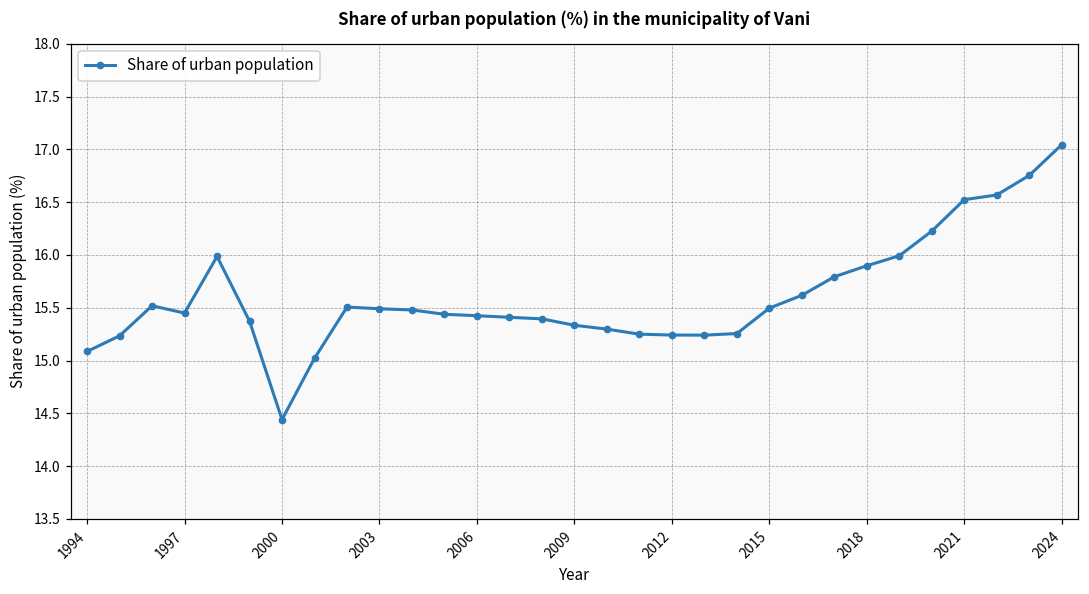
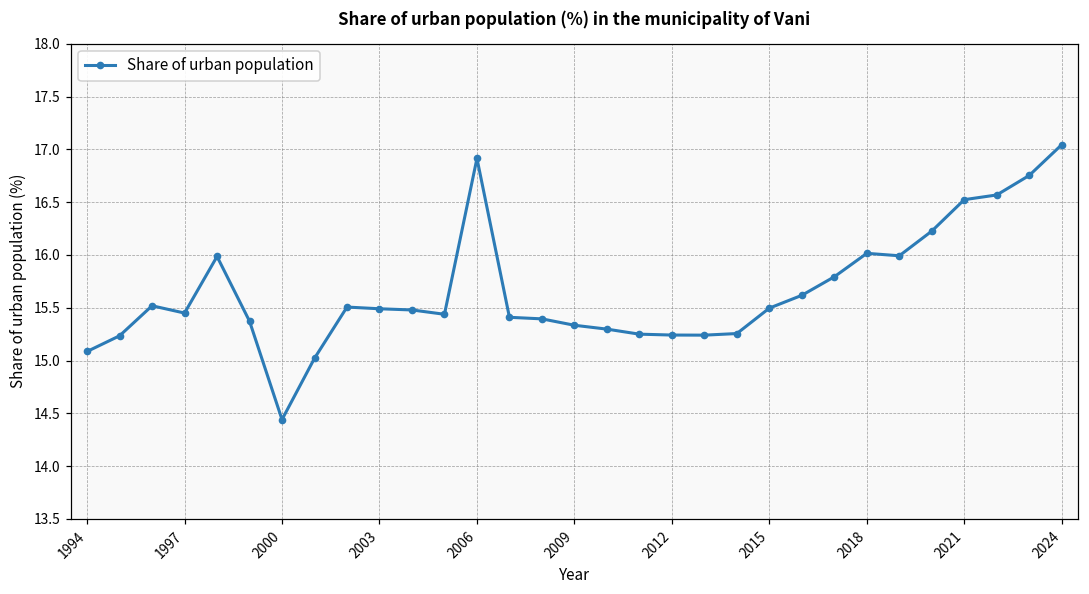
  {
    "1994": 15.1,
    "1997": 15.4,
    "2000": 14.4,
    "2003": 15.5,
-   "2006": 15.4,
+   "2006": 16.9,
    "2009": 15.3,
    "2012": 15.2,
    "2015": 15.5,
-   "2018": 15.9,
+   "2018": 16.0,
    "2021": 16.5,
    "2024": 17.0
  }
